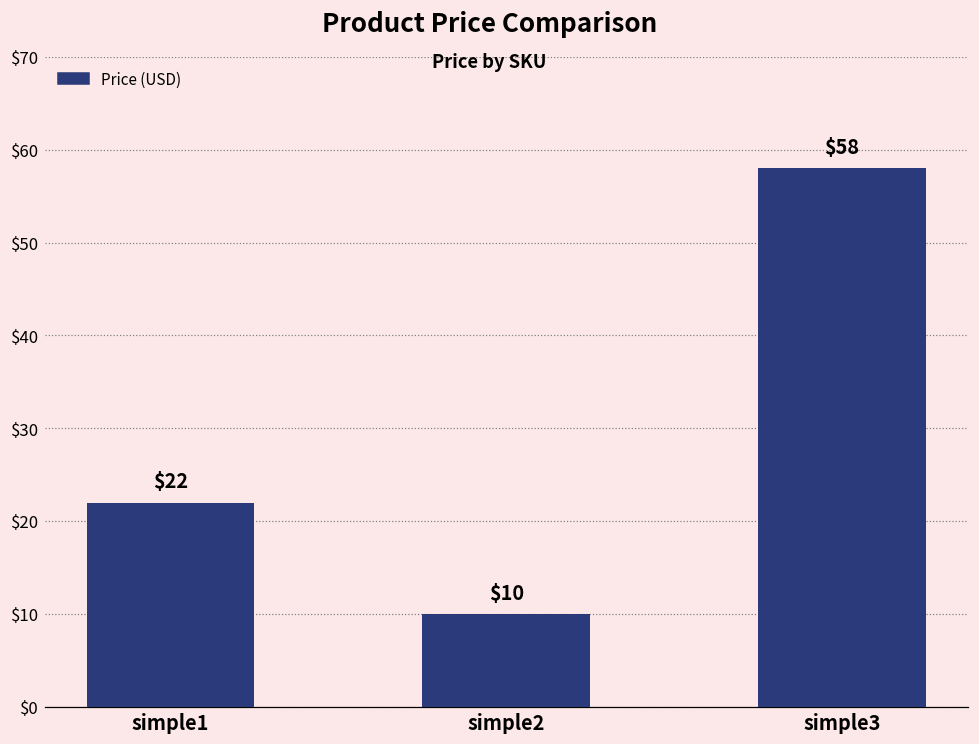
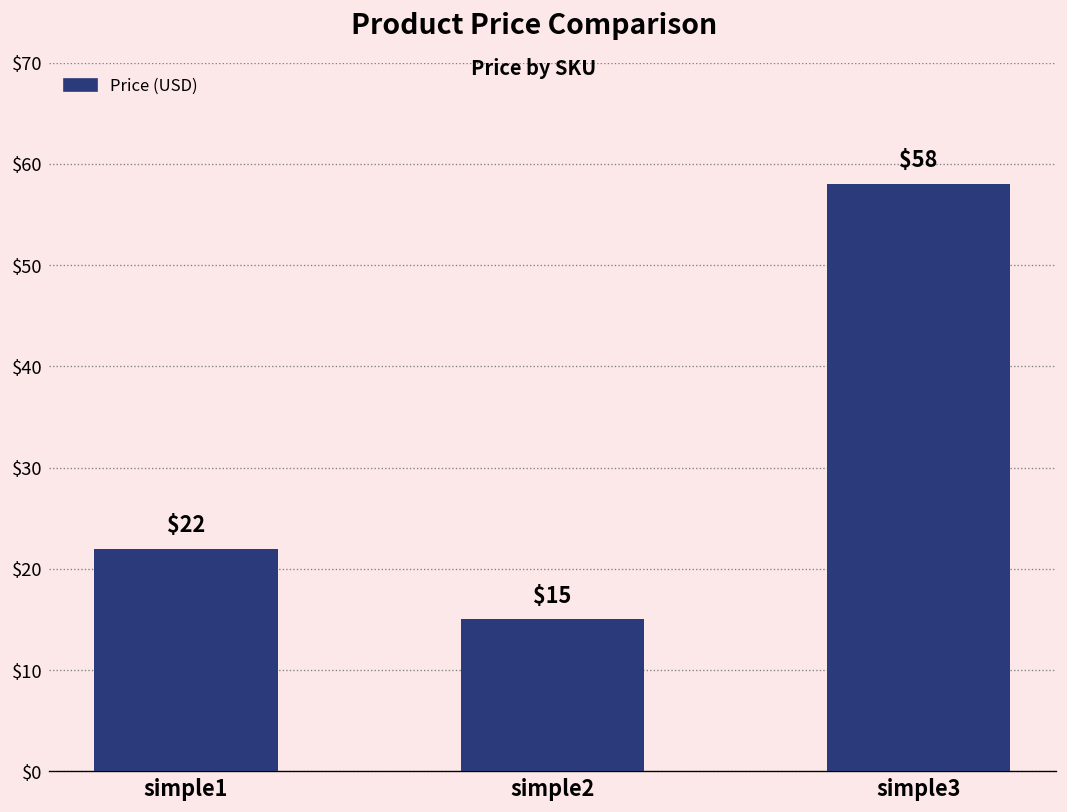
  {
    "simple1": "$22",
-   "simple2": "$10",
+   "simple2": "$15",
    "simple3": "$58"
  }
